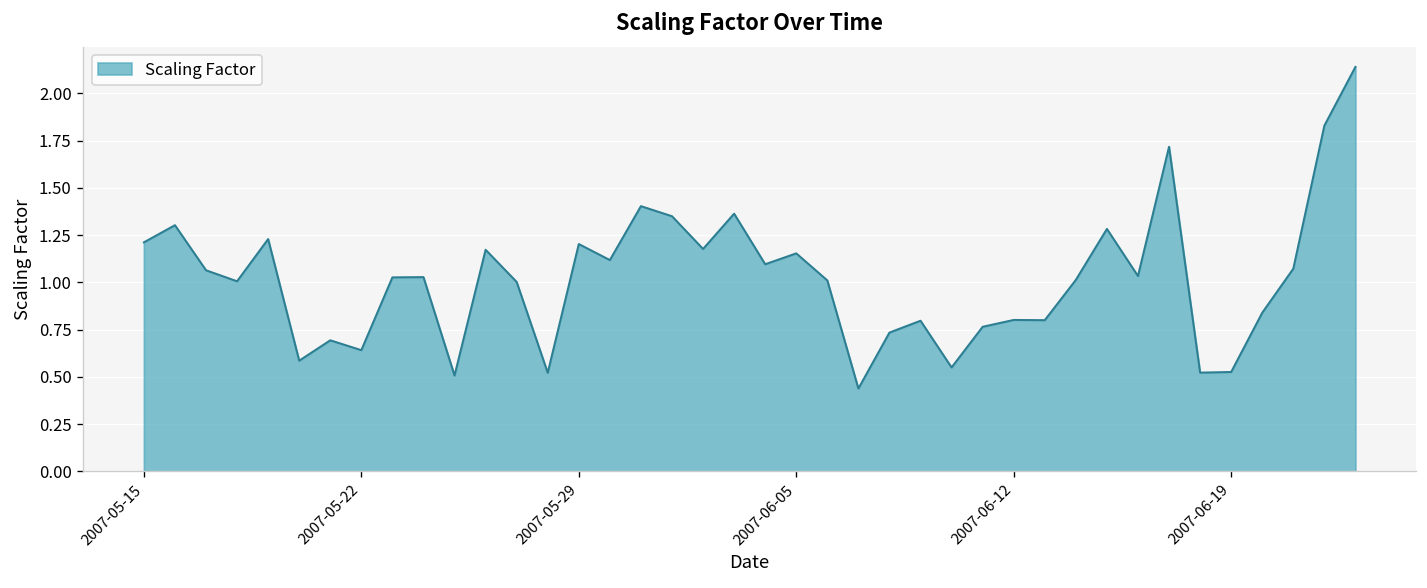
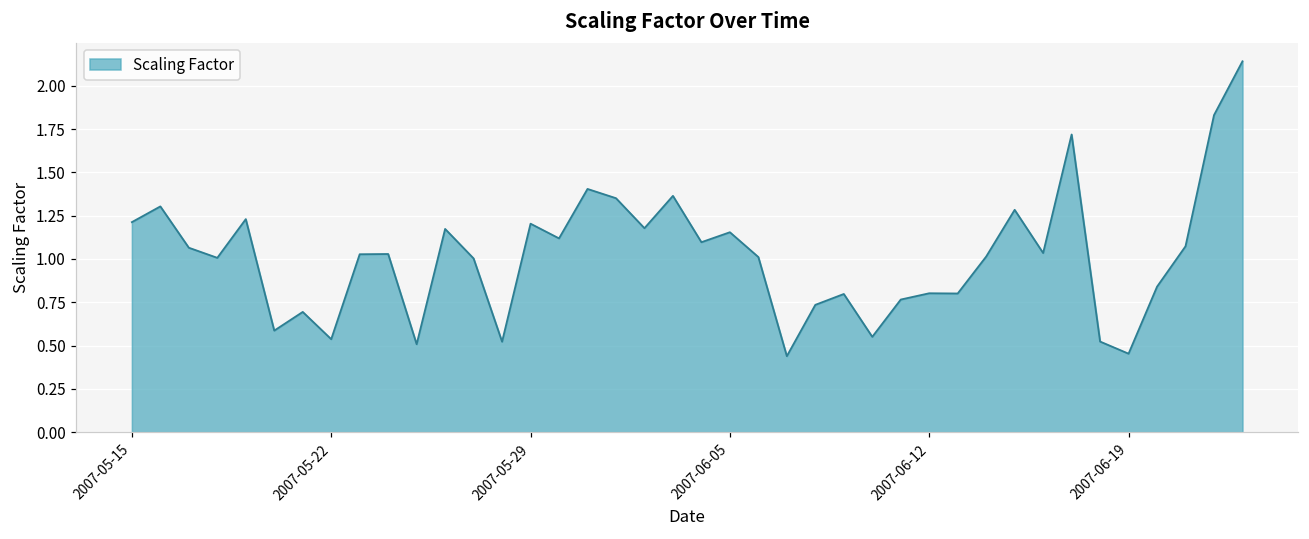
  {
    "2007-05-15": 1.21,
-   "2007-05-22": 0.64,
+   "2007-05-22": 0.54,
    "2007-05-29": 1.20,
    "2007-06-05": 1.15,
    "2007-06-12": 0.80,
-   "2007-06-19": 0.53
+   "2007-06-19": 0.45
  }
